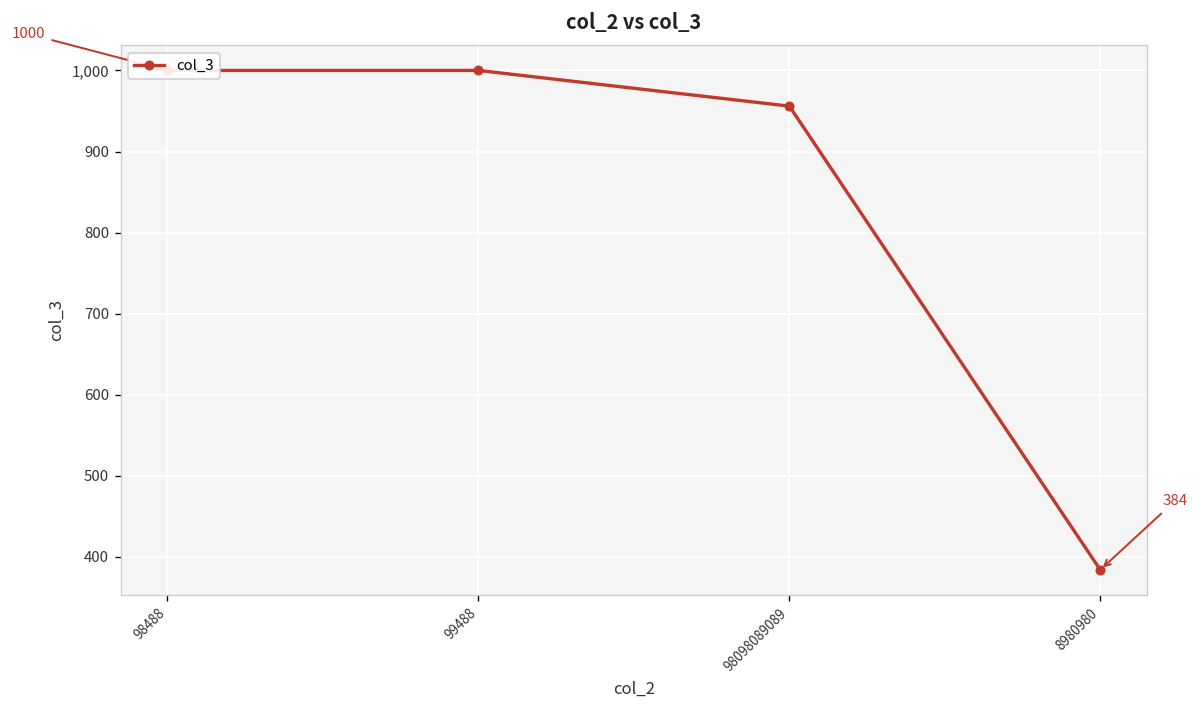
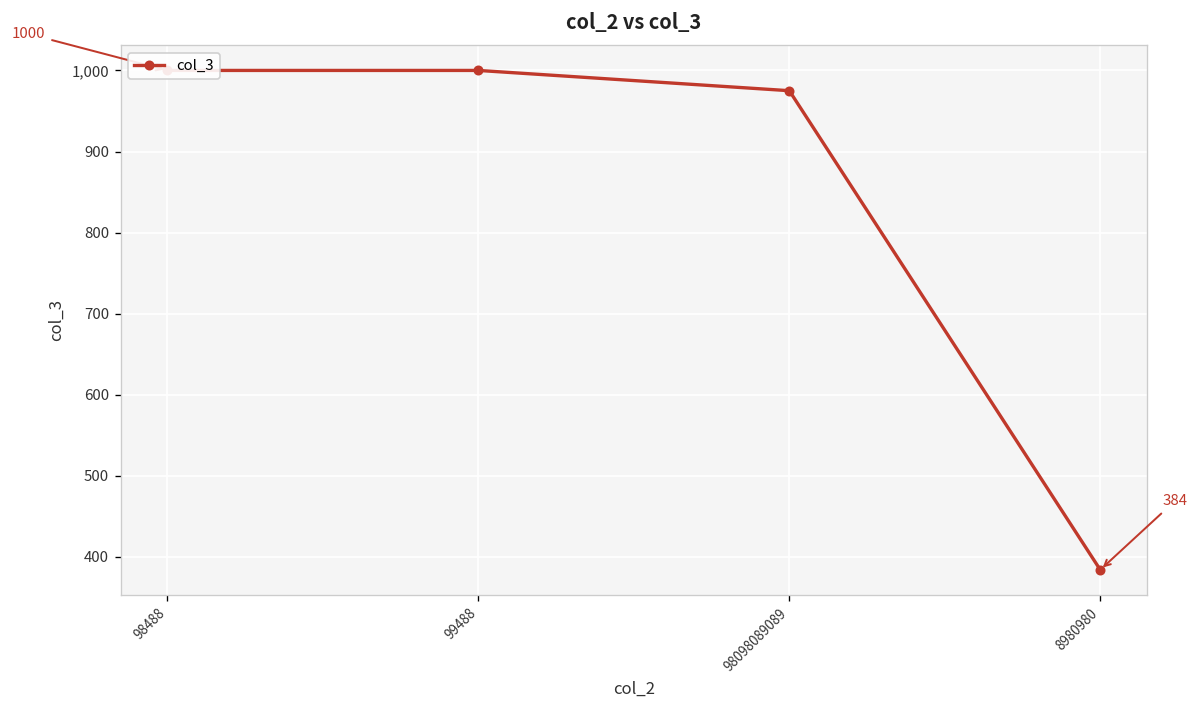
  {
    "99488": "1,000",
-   "98098089089": "960"
+   "98098089089": "980"
  }
